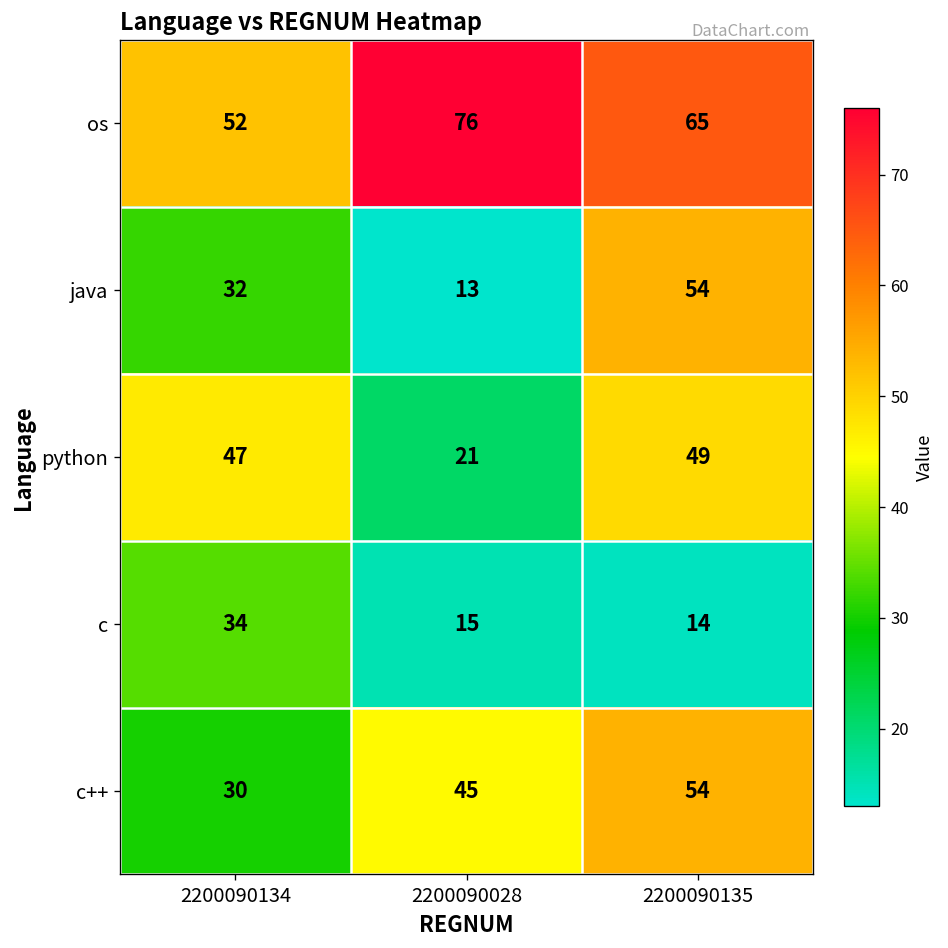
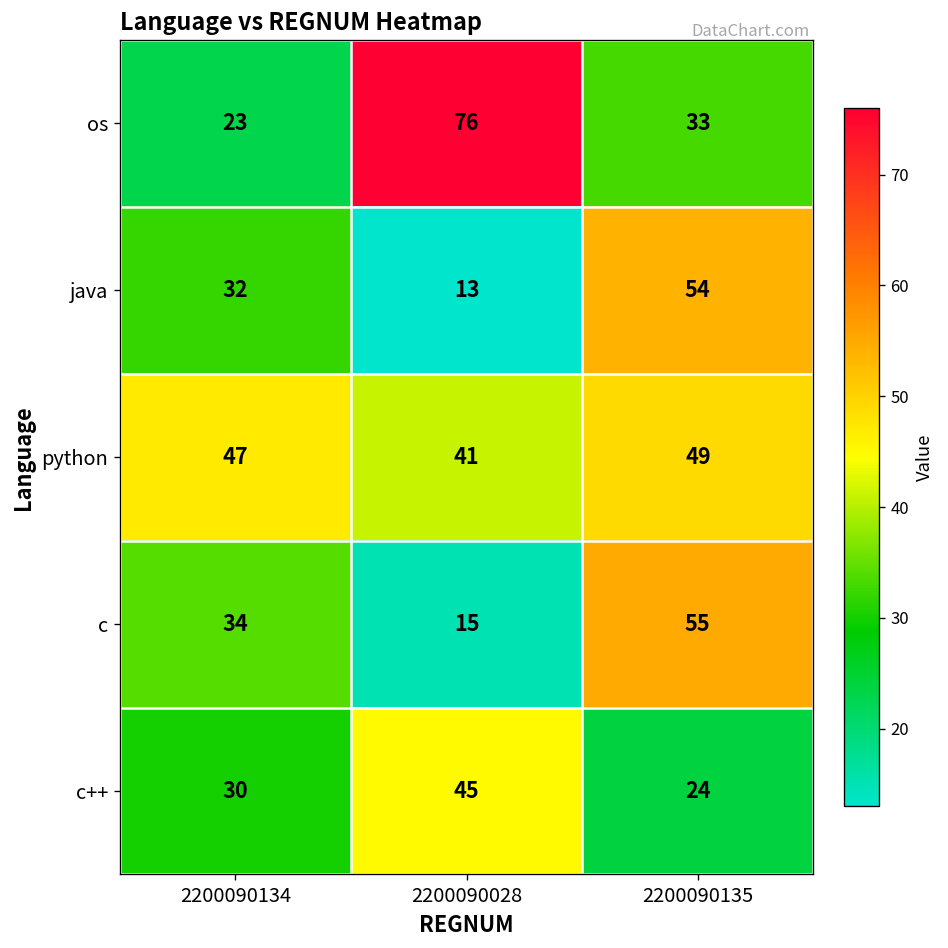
  {
    "os": {
-     "2200090134": 52,
+     "2200090134": 23,
      "2200090028": 76,
-     "2200090135": 65
+     "2200090135": 33
    },
    "java": {
      "2200090134": 32,
      "2200090028": 13,
      "2200090135": 54
    },
    "python": {
      "2200090134": 47,
-     "2200090028": 21,
+     "2200090028": 41,
      "2200090135": 49
    },
    "c": {
      "2200090134": 34,
      "2200090028": 15,
-     "2200090135": 14
+     "2200090135": 55
    },
    "c++": {
      "2200090134": 30,
      "2200090028": 45,
-     "2200090135": 54
+     "2200090135": 24
    }
  }
